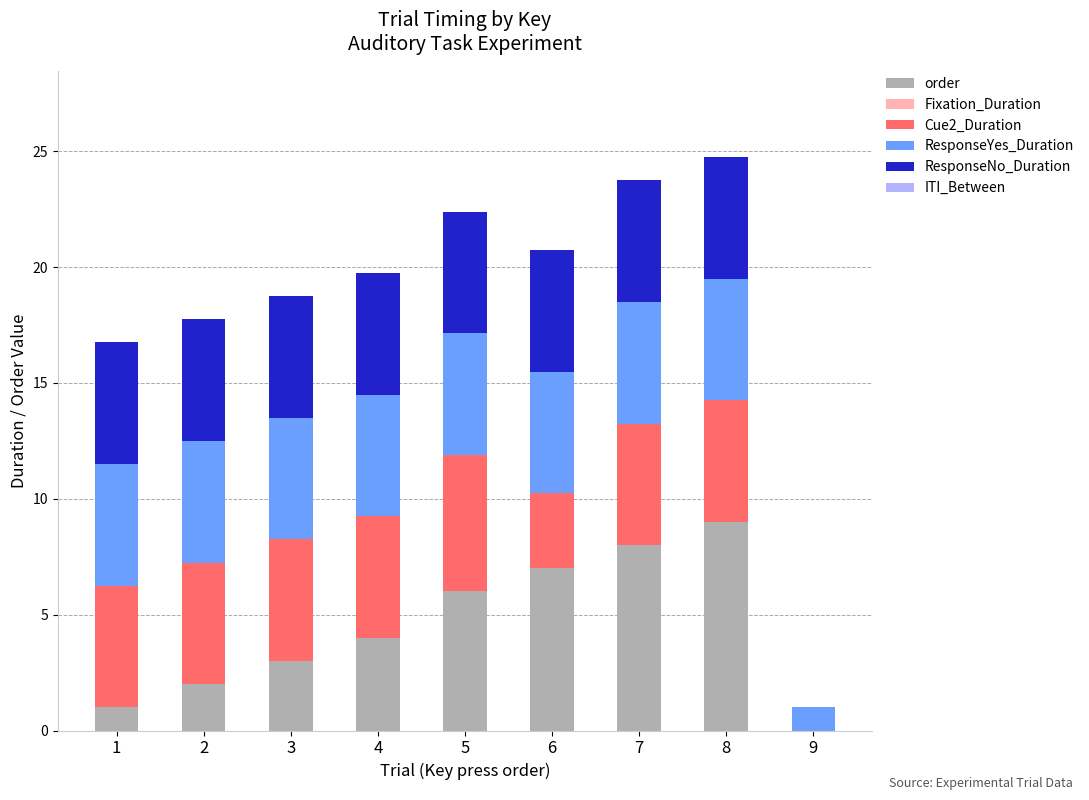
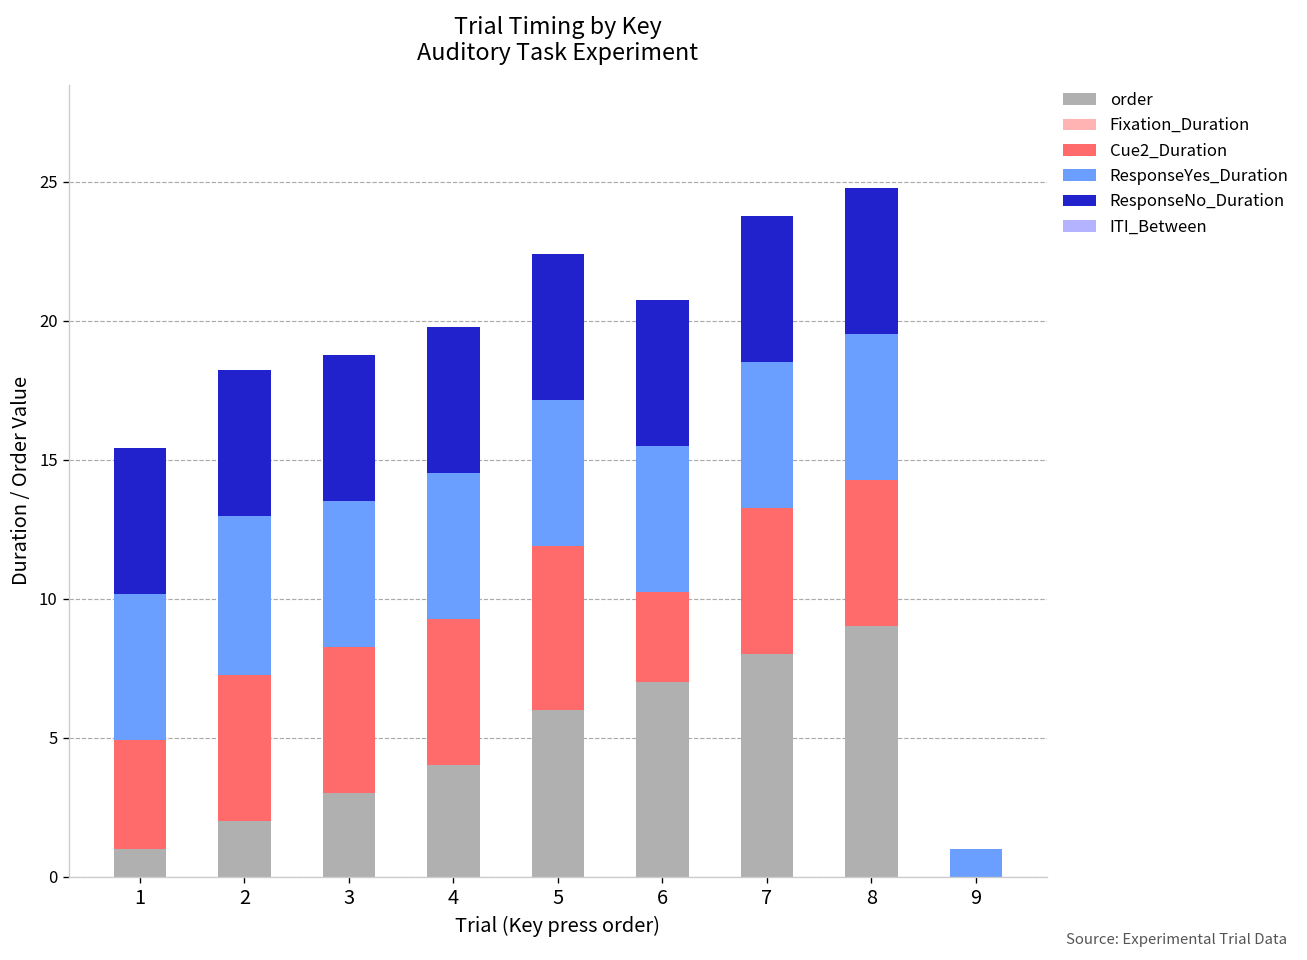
  {
    "Fixation_Duration": {
      "1": 1.0,
      "2": 2.0,
      "3": 3.0,
      "4": 4.0,
      "5": 6.0,
      "6": 7.0,
      "7": 8.0,
      "8": 9.0,
      "9": 0.0
    },
    "Cue2_Duration": {
-     "1": 5.3,
+     "1": 3.9,
      "2": 5.3,
      "3": 5.3,
      "4": 5.3,
      "5": 5.9,
      "6": 3.2,
      "7": 5.3,
      "8": 5.3,
      "9": 0.0
    },
    "ResponseYes_Duration": {
      "1": 5.3,
-     "2": 5.3,
+     "2": 5.7,
      "3": 5.3,
      "4": 5.3,
      "5": 5.3,
      "6": 5.3,
      "7": 5.3,
      "8": 5.3,
      "9": 1.0
    },
    "ITI_Between": {
      "9": 0.0
    }
  }
